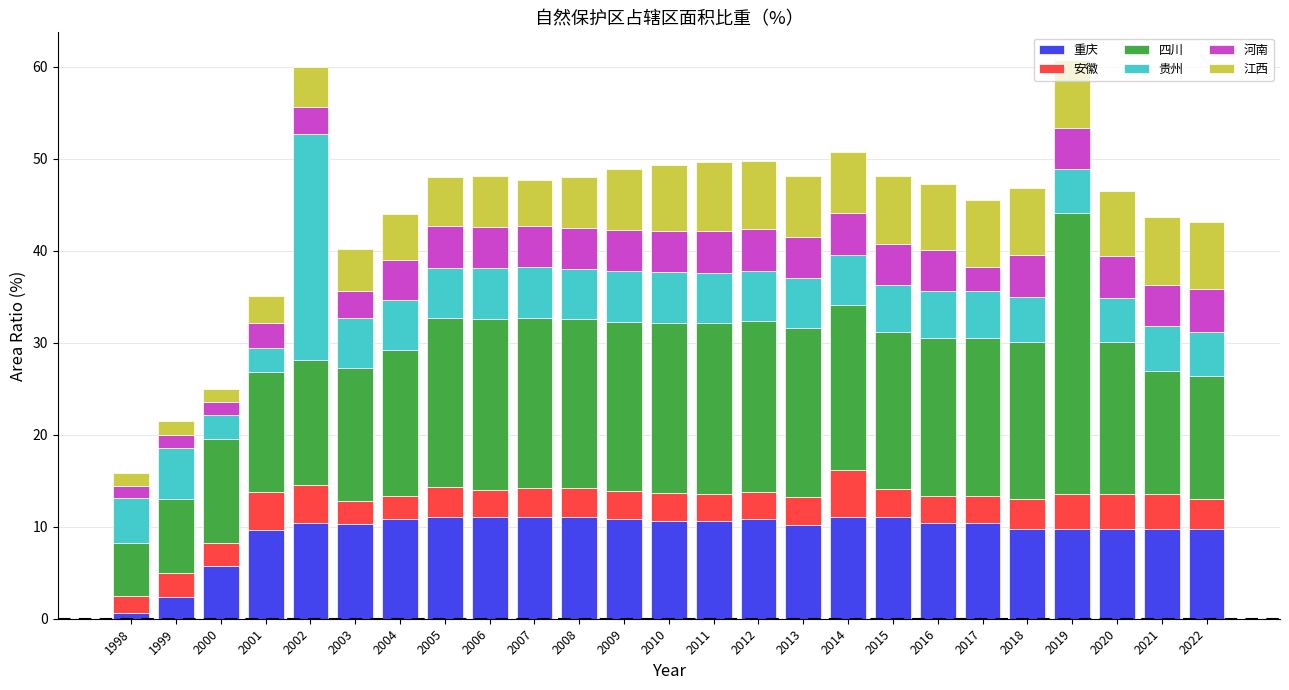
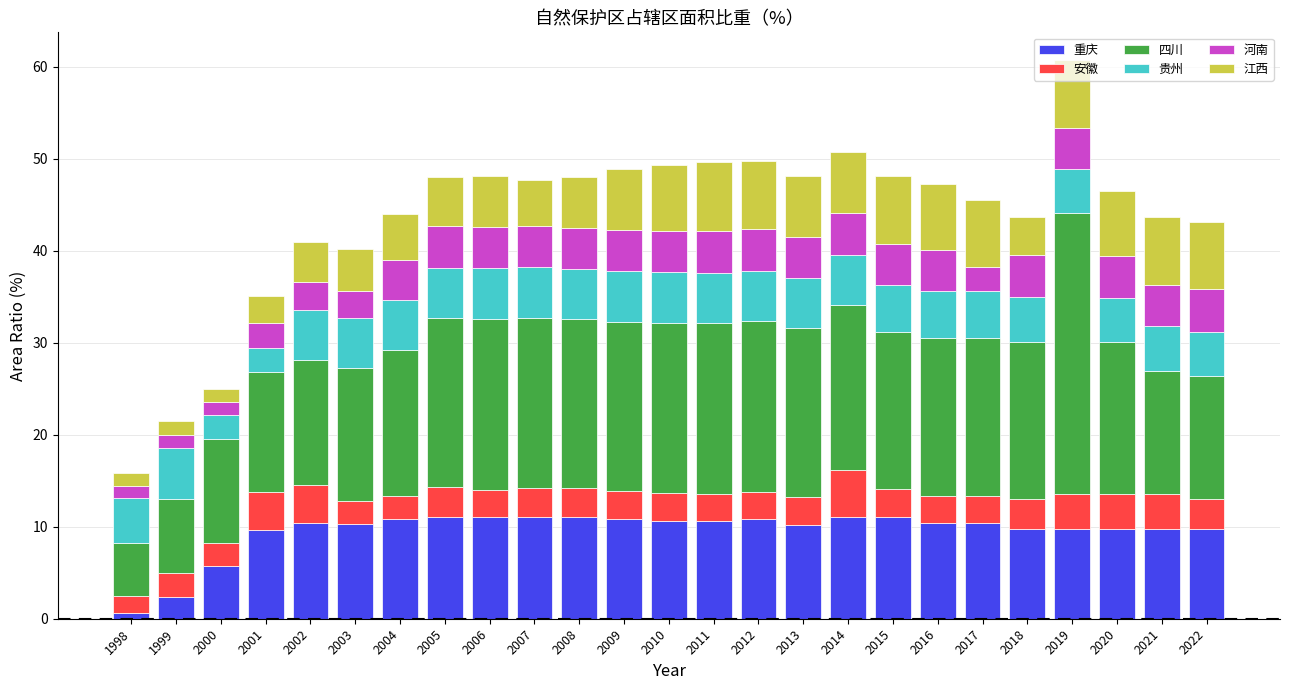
  {
    "安徽": {
      "1998": 2,
      "1999": 3,
      "2000": 3,
      "2001": 4,
      "2002": 4,
      "2003": 3,
      "2004": 3,
      "2005": 3,
      "2006": 3,
      "2007": 3,
      "2008": 3,
      "2009": 3,
      "2010": 3,
      "2011": 3,
      "2012": 3,
      "2013": 3,
      "2014": 5,
      "2015": 3,
      "2016": 3,
      "2017": 3,
      "2018": 3,
      "2019": 4,
      "2020": 4,
      "2021": 4,
      "2022": 3
    },
    "四川": {
      "1998": 6,
      "1999": 8,
      "2000": 11,
      "2001": 13,
      "2002": 14,
      "2003": 14,
      "2004": 16,
      "2005": 18,
      "2006": 19,
      "2007": 19,
      "2008": 18,
      "2009": 18,
      "2010": 19,
      "2011": 19,
      "2012": 19,
      "2013": 18,
      "2014": 18,
      "2015": 17,
      "2016": 17,
      "2017": 17,
      "2018": 17,
      "2019": 30,
      "2020": 17,
      "2021": 13,
      "2022": 13
    },
    "贵州": {
      "1998": 5,
      "1999": 6,
      "2000": 3,
      "2001": 3,
-     "2002": 25,
+     "2002": 6,
      "2003": 5,
      "2004": 6,
      "2005": 6,
      "2006": 6,
      "2007": 6,
      "2008": 5,
      "2009": 6,
      "2010": 6,
      "2011": 6,
      "2012": 6,
      "2013": 6,
      "2014": 6,
      "2015": 5,
      "2016": 5,
      "2017": 5,
      "2018": 5,
      "2019": 5,
      "2020": 5,
      "2021": 5,
      "2022": 5
    },
    "河南": {
      "1998": 1,
      "1999": 1,
      "2000": 1,
      "2001": 3,
      "2002": 3,
      "2003": 3,
      "2004": 4,
      "2005": 5,
      "2006": 5,
      "2007": 5,
      "2008": 5,
      "2009": 4,
      "2010": 5,
      "2011": 5,
      "2012": 5,
      "2013": 4,
      "2014": 5,
      "2015": 5,
      "2016": 5,
      "2017": 3,
      "2018": 5,
      "2019": 5,
      "2020": 5,
      "2021": 5,
      "2022": 5
    },
    "江西": {
      "1998": 1,
      "1999": 2,
      "2000": 2,
      "2001": 3,
      "2002": 4,
      "2003": 5,
      "2004": 5,
      "2005": 5,
      "2006": 6,
      "2007": 5,
      "2008": 6,
      "2009": 7,
      "2010": 7,
      "2011": 8,
      "2012": 7,
      "2013": 7,
      "2014": 7,
      "2015": 7,
      "2016": 7,
      "2017": 7,
-     "2018": 7,
+     "2018": 4,
      "2020": 7,
      "2021": 7,
      "2022": 7
    }
  }
